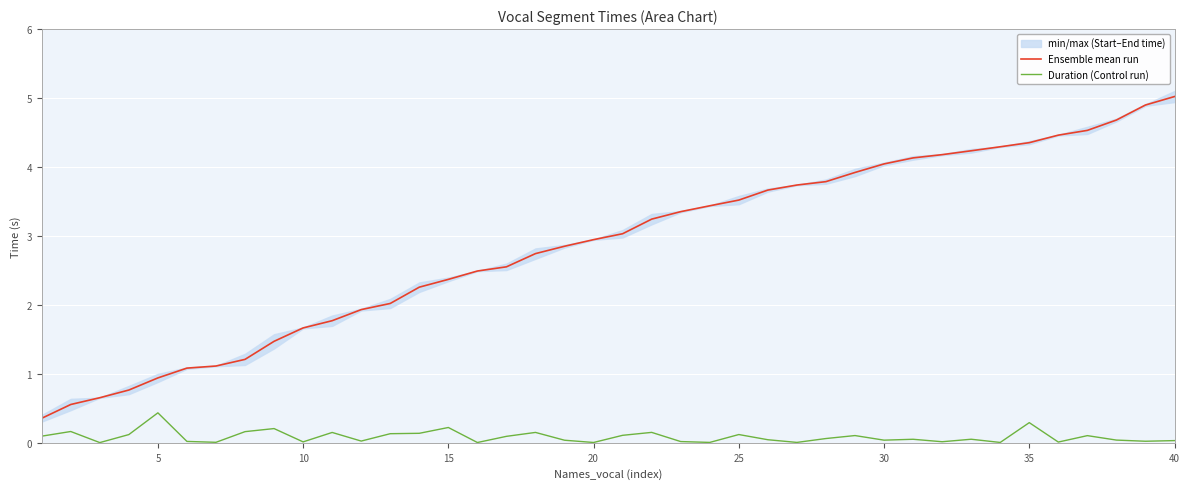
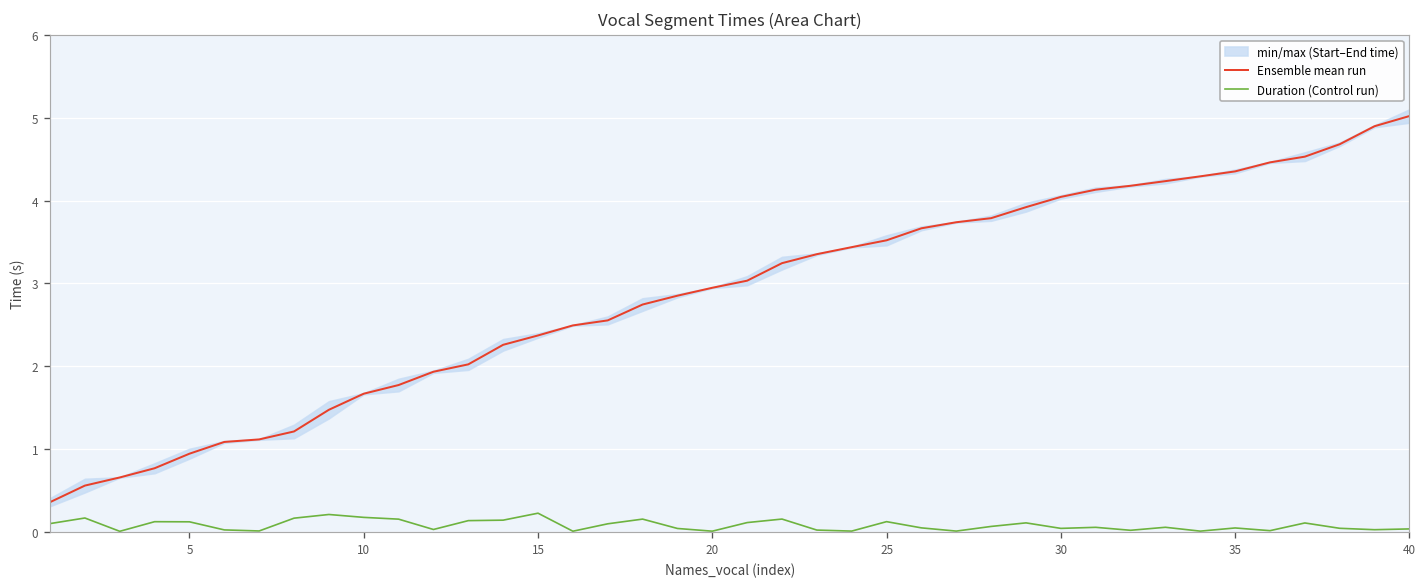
  {
    "Ensemble mean run": {
      "5": 0.9,
      "25": 3.5,
      "40": 5.0
    },
    "Duration (Control run)": {
-     "5": 0.4,
-     "10": 0.0,
+     "5": 0.1,
+     "10": 0.2,
      "15": 0.2,
      "20": 0.0,
      "25": 0.1,
      "30": 0.0,
-     "35": 0.3,
+     "35": 0.0,
      "40": 0.0
    }
  }
